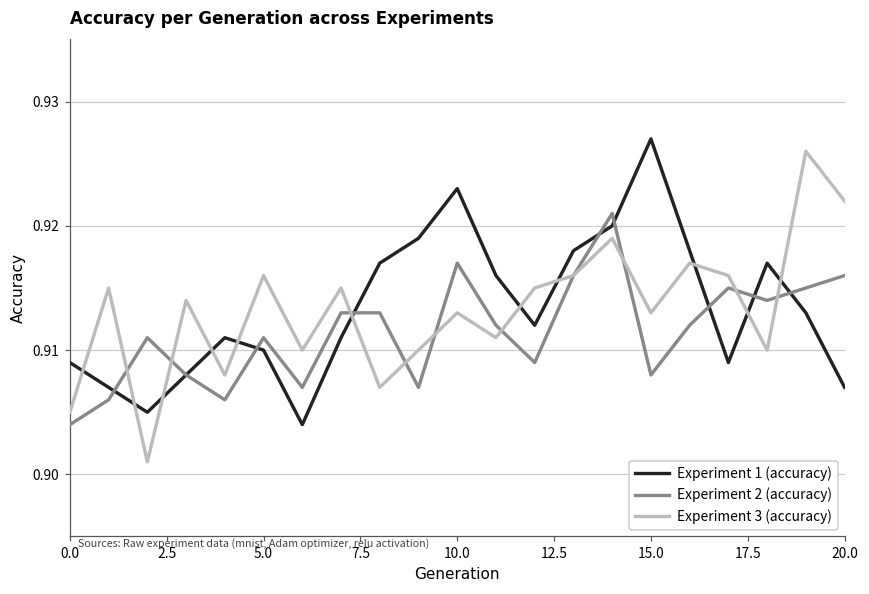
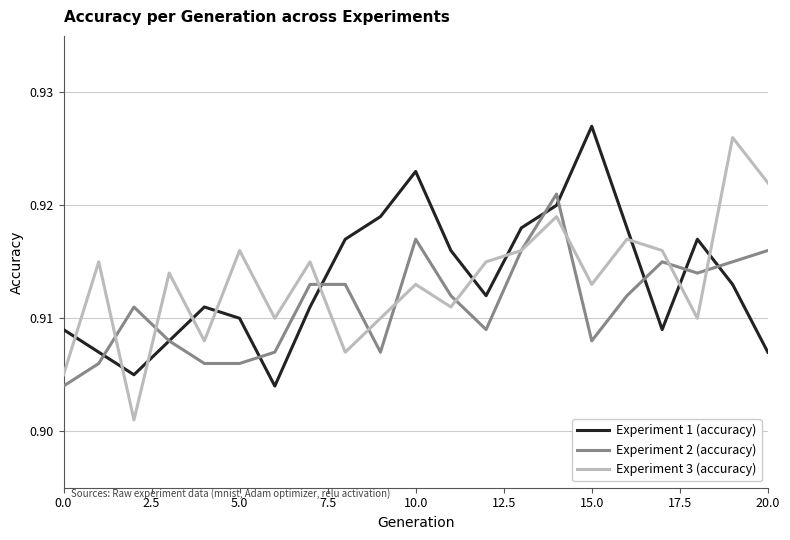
  {
    "Experiment 1 (accuracy)": {
      "0.0": 0.909,
      "5.0": 0.910,
      "10.0": 0.923,
      "15.0": 0.927,
      "20.0": 0.907
    },
    "Experiment 2 (accuracy)": {
      "0.0": 0.904,
-     "5.0": 0.911,
+     "5.0": 0.906,
      "10.0": 0.917,
      "15.0": 0.908,
      "20.0": 0.916
    },
    "Experiment 3 (accuracy)": {
      "0.0": 0.905,
      "5.0": 0.916,
      "10.0": 0.913,
      "15.0": 0.913,
      "20.0": 0.922
    }
  }
